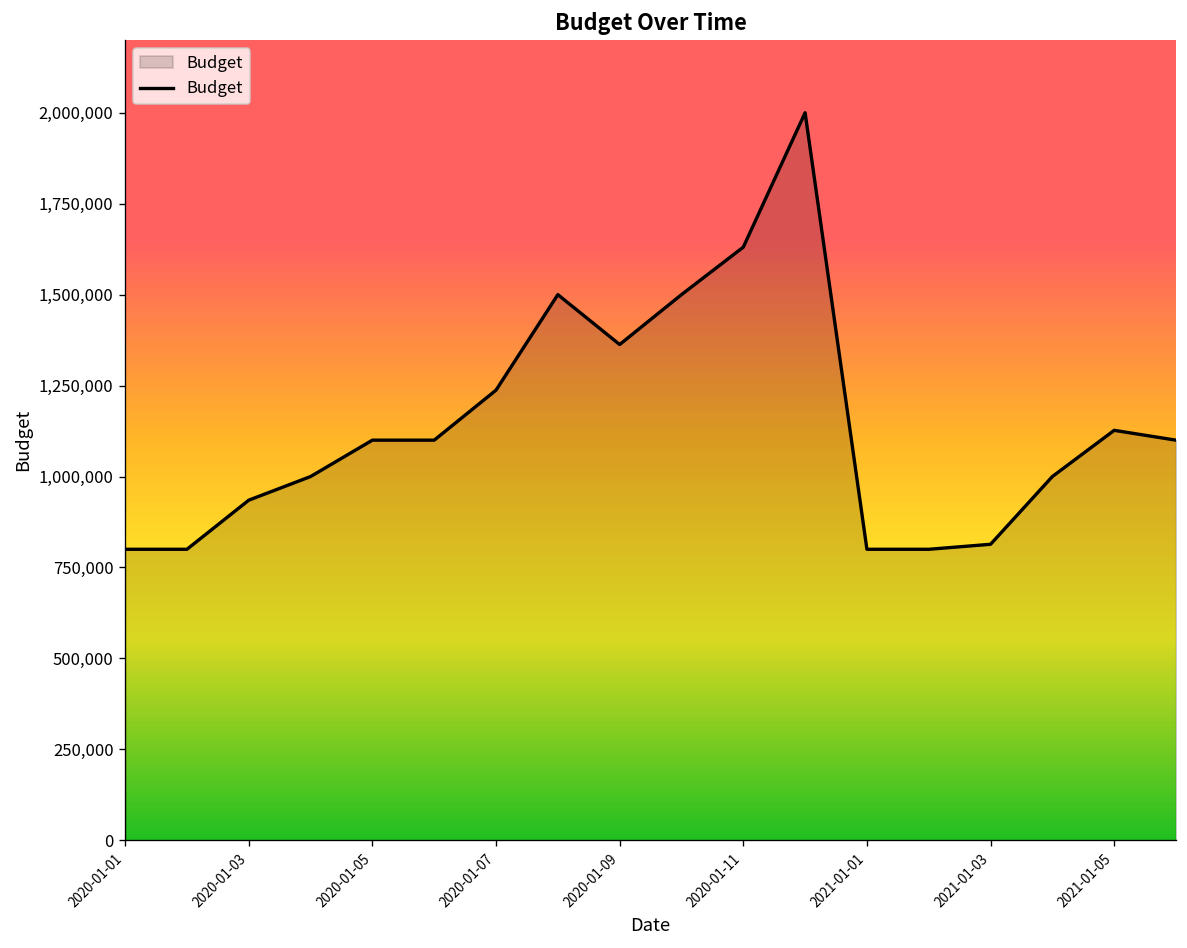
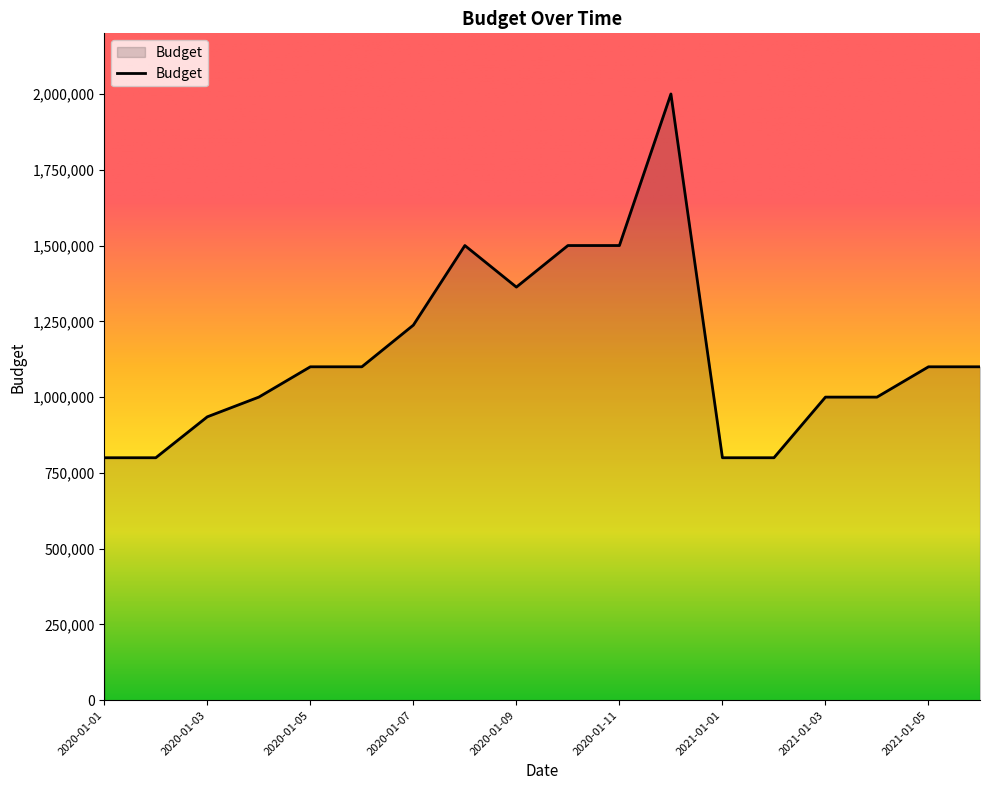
  {
    "2020-01-01": "800,000",
    "2020-01-03": "940,000",
    "2020-01-05": "1,100,000",
    "2020-01-07": "1,240,000",
    "2020-01-09": "1,360,000",
-   "2020-01-11": "1,630,000",
+   "2020-01-11": "1,500,000",
    "2021-01-01": "800,000",
-   "2021-01-03": "810,000",
-   "2021-01-05": "1,130,000"
+   "2021-01-03": "1,000,000",
+   "2021-01-05": "1,100,000"
  }
